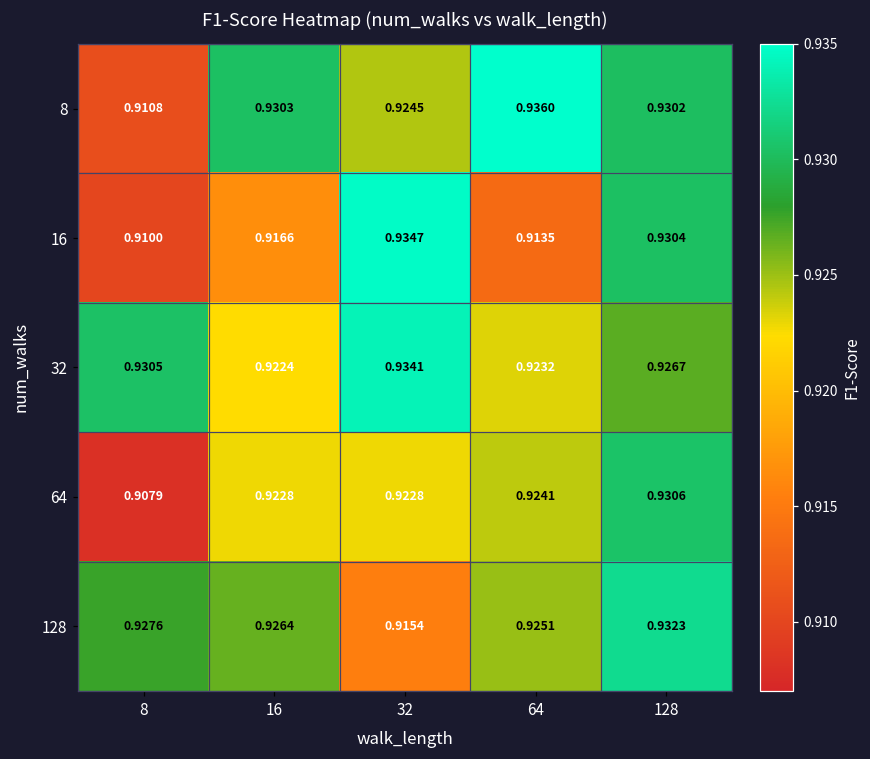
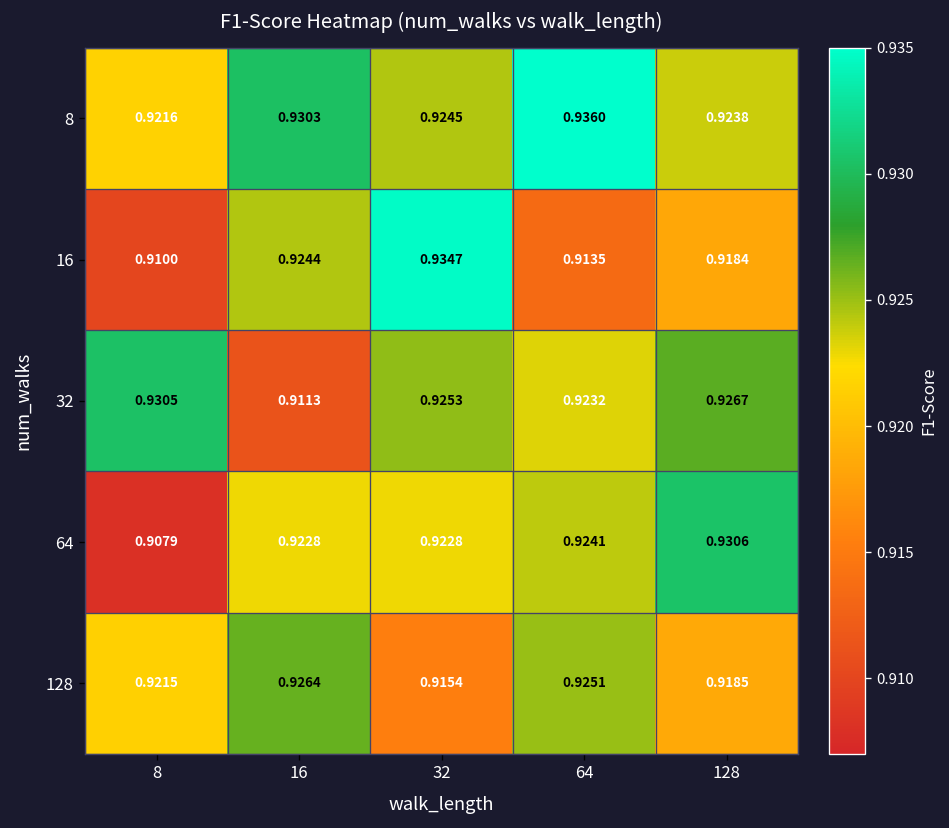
  {
    "8": {
-     "8": 0.9108,
+     "8": 0.9216,
      "16": 0.9303,
      "32": 0.9245,
      "64": 0.9360,
-     "128": 0.9302
+     "128": 0.9238
    },
    "16": {
      "8": 0.9100,
-     "16": 0.9166,
+     "16": 0.9244,
      "32": 0.9347,
      "64": 0.9135,
-     "128": 0.9304
+     "128": 0.9184
    },
    "32": {
      "8": 0.9305,
-     "16": 0.9224,
-     "32": 0.9341,
+     "16": 0.9113,
+     "32": 0.9253,
      "64": 0.9232,
      "128": 0.9267
    },
    "64": {
      "8": 0.9079,
      "16": 0.9228,
      "32": 0.9228,
      "64": 0.9241,
      "128": 0.9306
    },
    "128": {
-     "8": 0.9276,
+     "8": 0.9215,
      "16": 0.9264,
      "32": 0.9154,
      "64": 0.9251,
-     "128": 0.9323
+     "128": 0.9185
    }
  }
